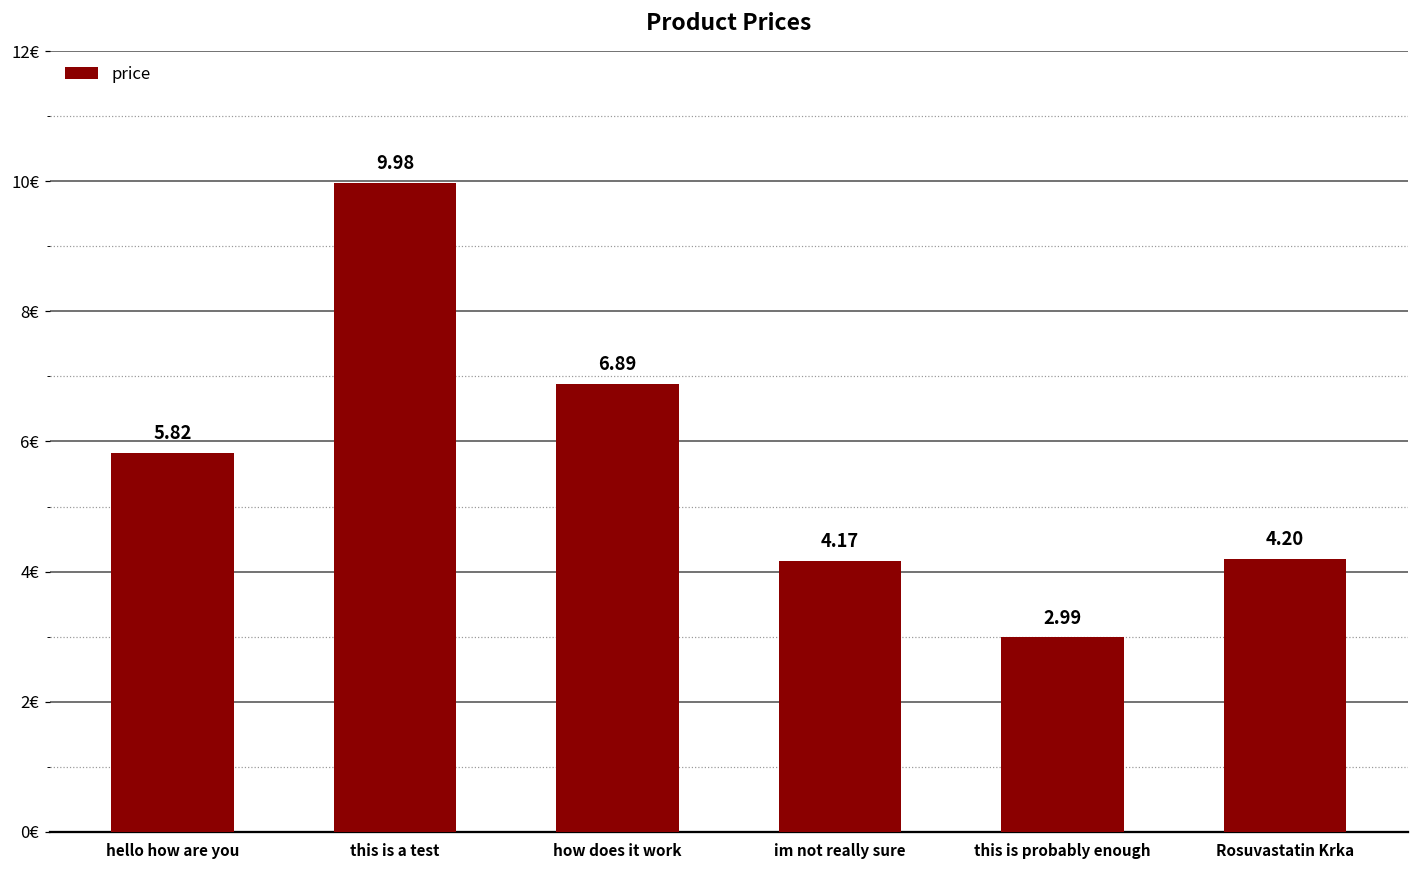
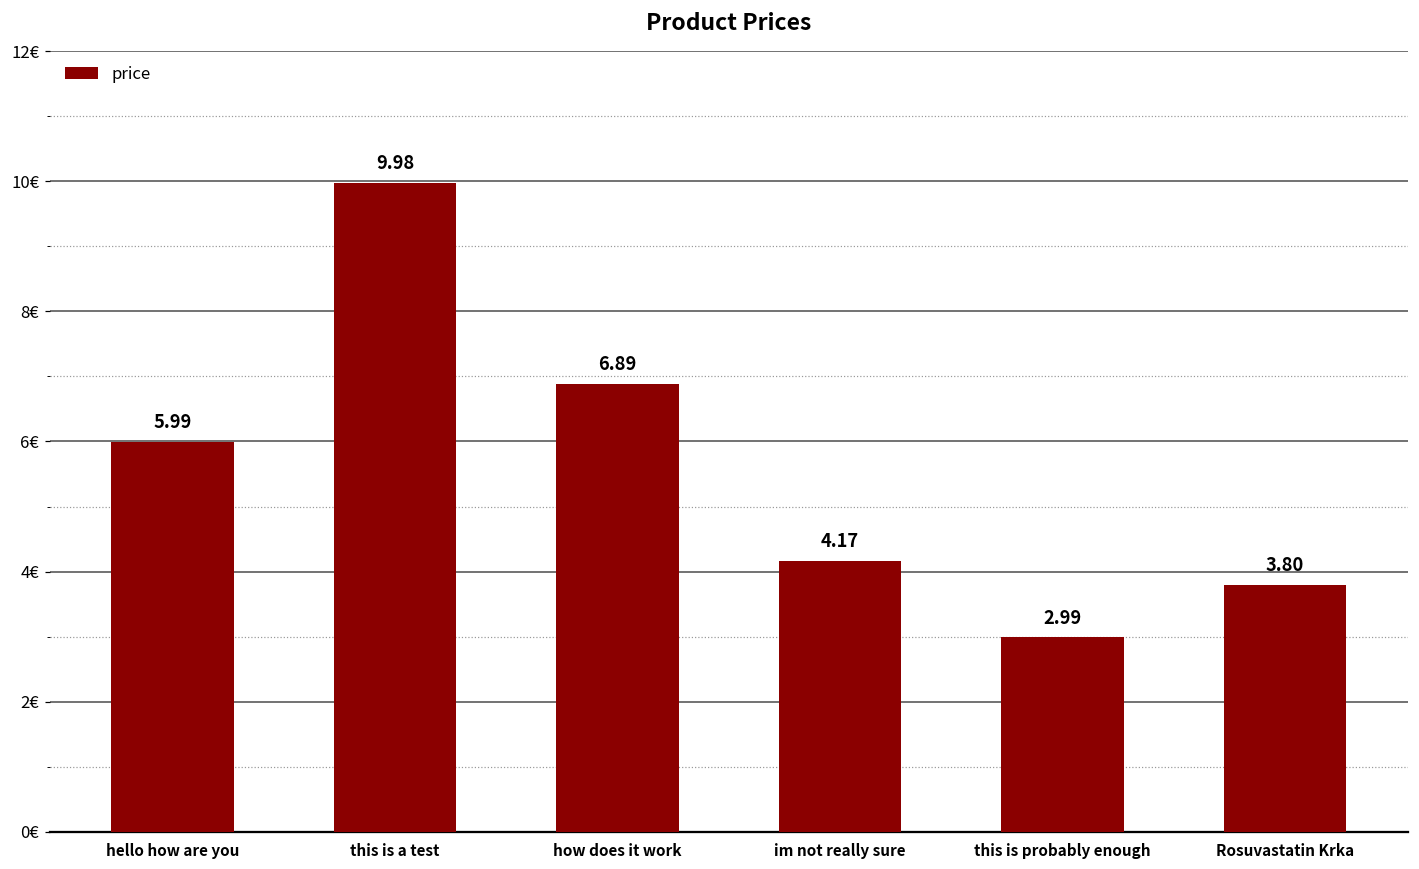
  {
-   "hello how are you": 5.82,
+   "hello how are you": 5.99,
    "this is a test": 9.98,
    "how does it work": 6.89,
    "im not really sure": 4.17,
    "this is probably enough": 2.99,
-   "Rosuvastatin Krka": 4.20
+   "Rosuvastatin Krka": 3.80
  }
